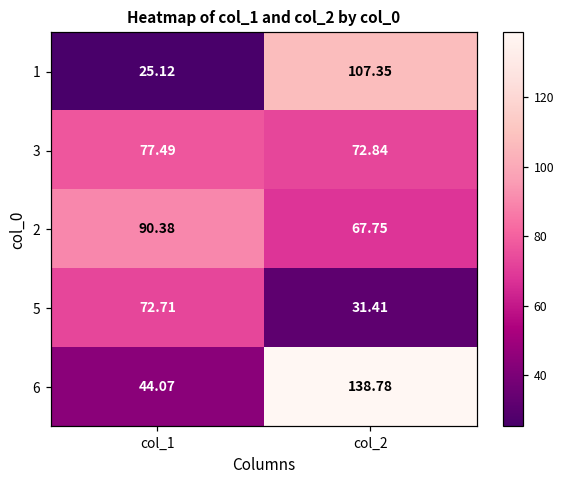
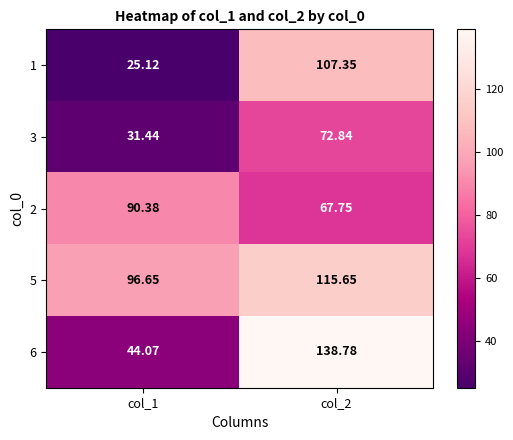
  {
    "1": {
      "col_1": 25.12,
      "col_2": 107.35
    },
    "3": {
-     "col_1": 77.49,
+     "col_1": 31.44,
      "col_2": 72.84
    },
    "2": {
      "col_1": 90.38,
      "col_2": 67.75
    },
    "5": {
-     "col_1": 72.71,
-     "col_2": 31.41
+     "col_1": 96.65,
+     "col_2": 115.65
    },
    "6": {
      "col_1": 44.07,
      "col_2": 138.78
    }
  }
